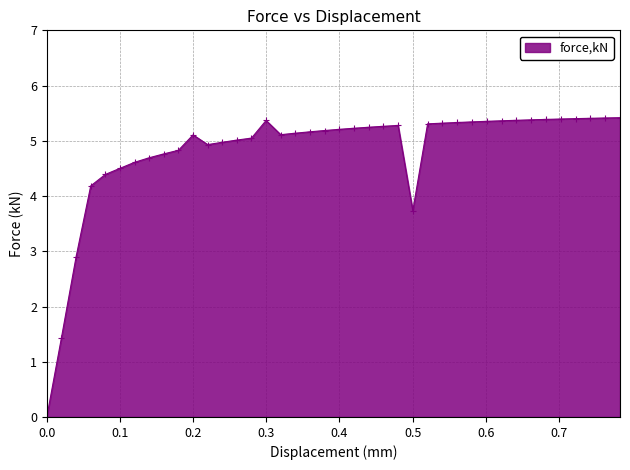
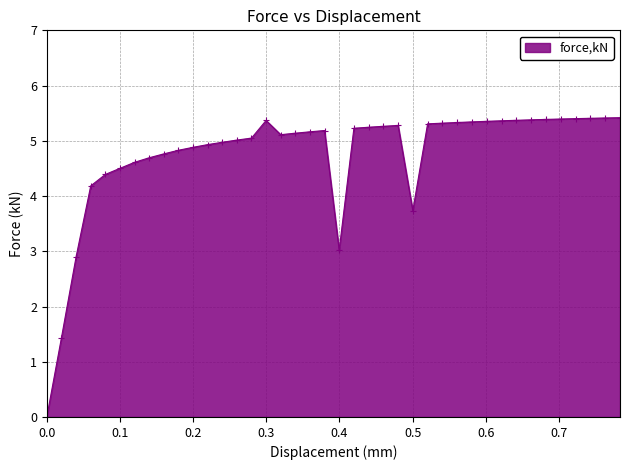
  {
    "0.0": 0.0,
    "0.1": 4.5,
-   "0.2": 5.1,
+   "0.2": 4.9,
    "0.3": 5.4,
-   "0.4": 5.2,
+   "0.4": 3.0,
    "0.5": 3.7
  }
